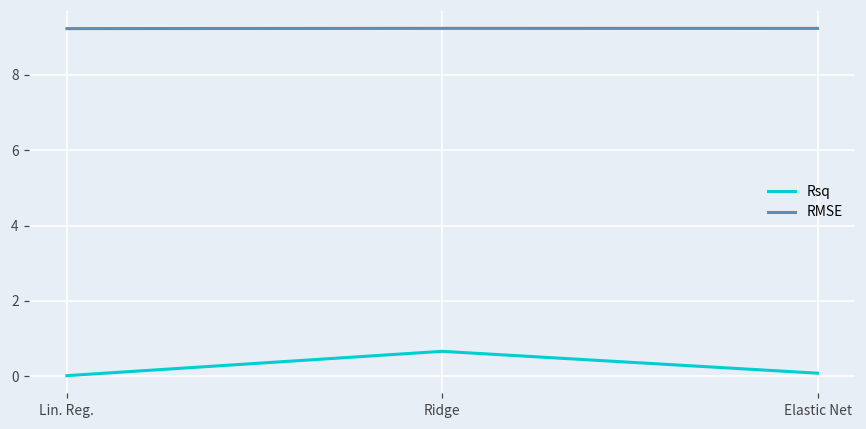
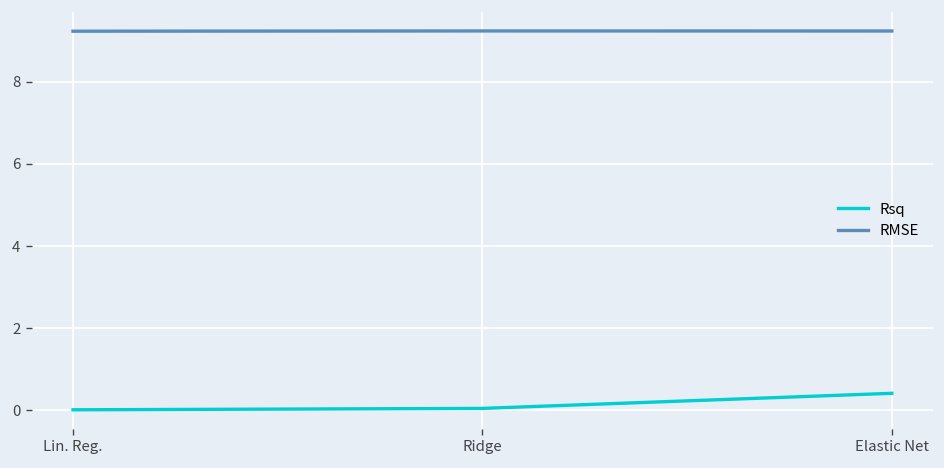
  {
    "Rsq": {
      "Lin. Reg.": 0.0,
-     "Ridge": 0.7,
-     "Elastic Net": 0.1
+     "Ridge": 0.0,
+     "Elastic Net": 0.4
    },
    "RMSE": {
      "Lin. Reg.": 9.2,
      "Ridge": 9.2,
      "Elastic Net": 9.2
    }
  }
